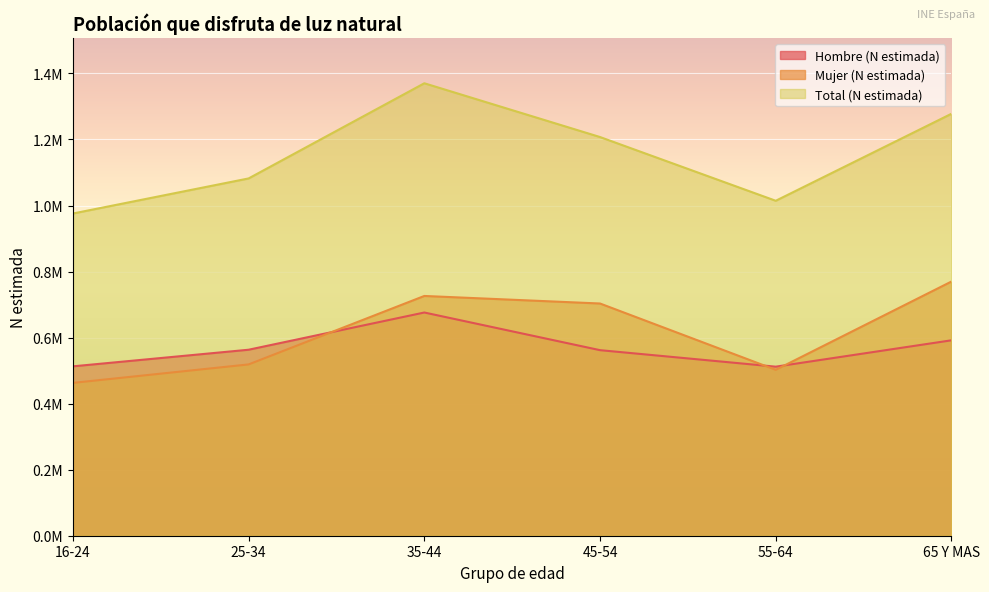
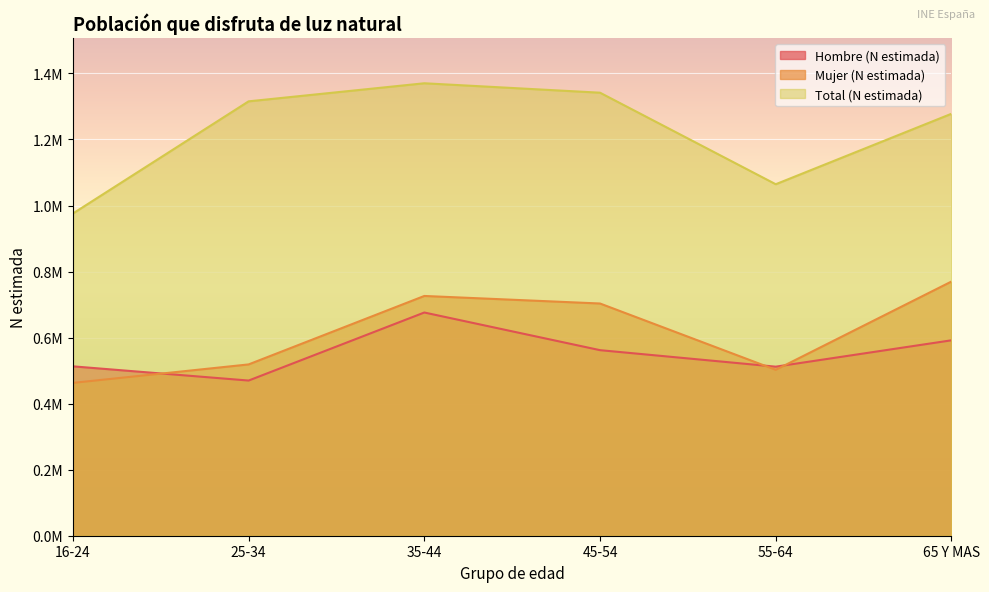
  {
    "Hombre (N estimada)": {
      "16-24": 510000,
-     "25-34": 560000,
+     "25-34": 470000,
      "35-44": 680000,
      "45-54": 560000,
      "55-64": 510000,
      "65 Y MAS": 590000
    },
    "Mujer (N estimada)": {
      "16-24": 460000,
      "25-34": 520000,
      "35-44": 730000,
      "45-54": 700000,
      "55-64": 500000,
      "65 Y MAS": 770000
    },
    "Total (N estimada)": {
      "16-24": 980000,
-     "25-34": 1080000,
+     "25-34": 1320000,
      "35-44": 1370000,
-     "45-54": 1210000,
-     "55-64": 1010000,
+     "45-54": 1340000,
+     "55-64": 1060000,
      "65 Y MAS": 1280000
    }
  }
